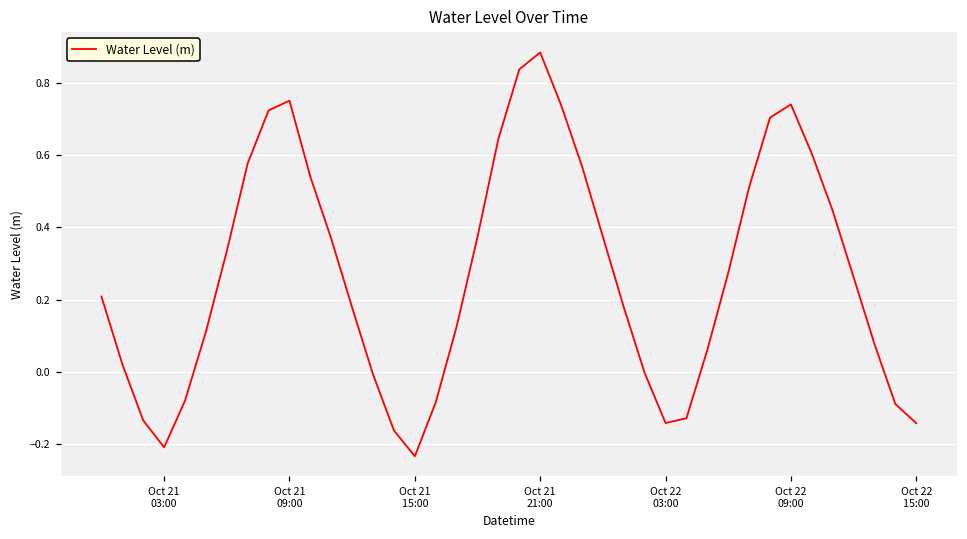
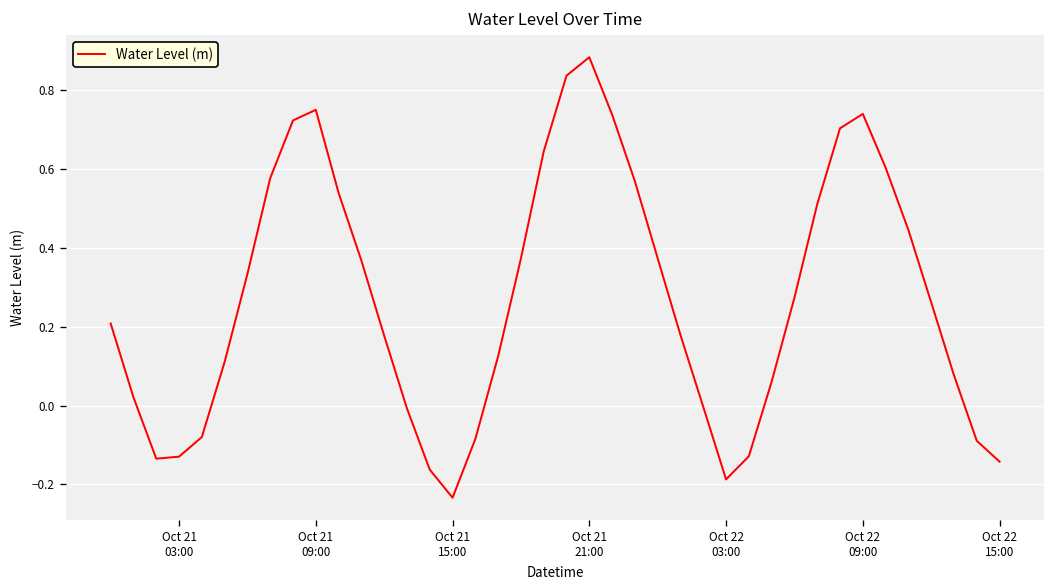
  {
-   "Oct 21 03:00": -0.21,
+   "Oct 21 03:00": -0.13,
    "Oct 21 09:00": 0.75,
    "Oct 21 15:00": -0.23,
    "Oct 21 21:00": 0.88,
-   "Oct 22 03:00": -0.14,
+   "Oct 22 03:00": -0.19,
    "Oct 22 09:00": 0.74,
    "Oct 22 15:00": -0.14
  }
